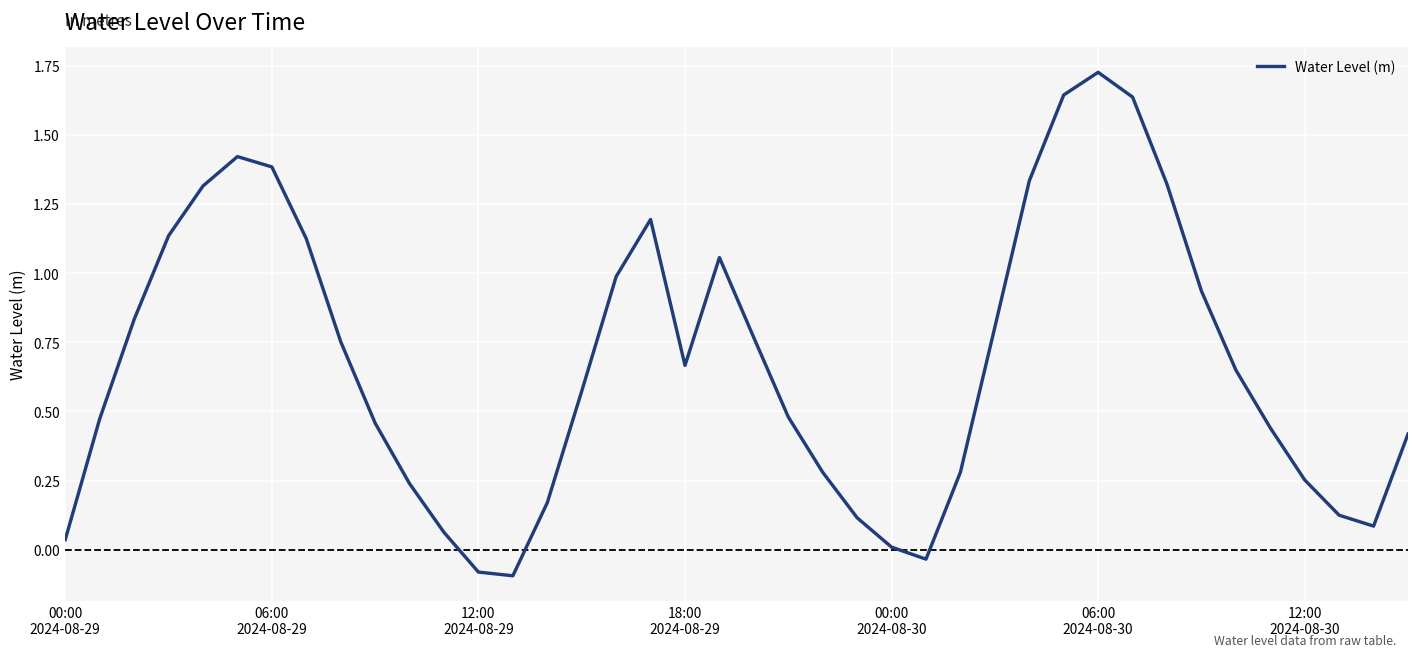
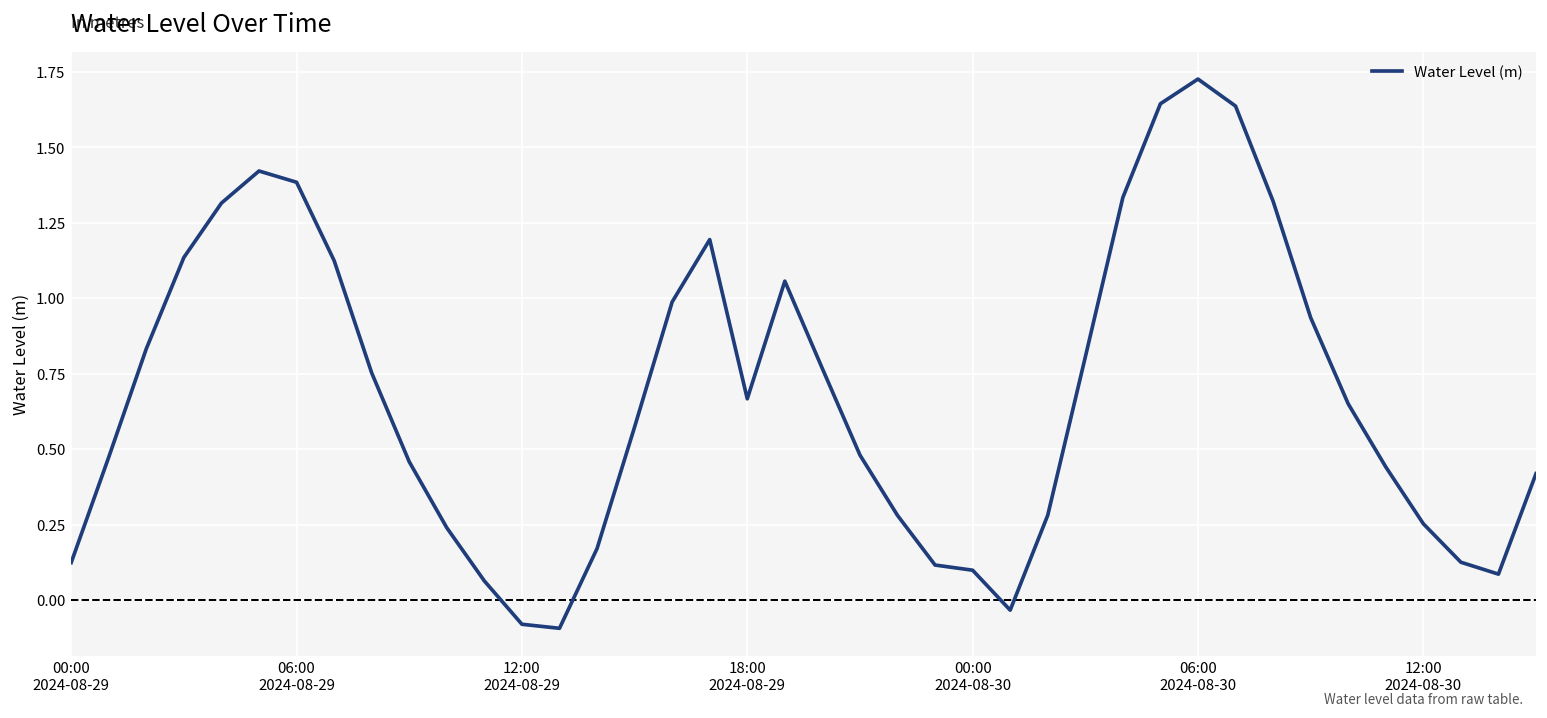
  {
-   "00:00 2024-08-29": 0.04,
+   "00:00 2024-08-29": 0.12,
    "06:00 2024-08-29": 1.38,
    "12:00 2024-08-29": -0.08,
    "18:00 2024-08-29": 0.67,
-   "00:00 2024-08-30": 0.01,
+   "00:00 2024-08-30": 0.10,
    "06:00 2024-08-30": 1.73,
    "12:00 2024-08-30": 0.25
  }
